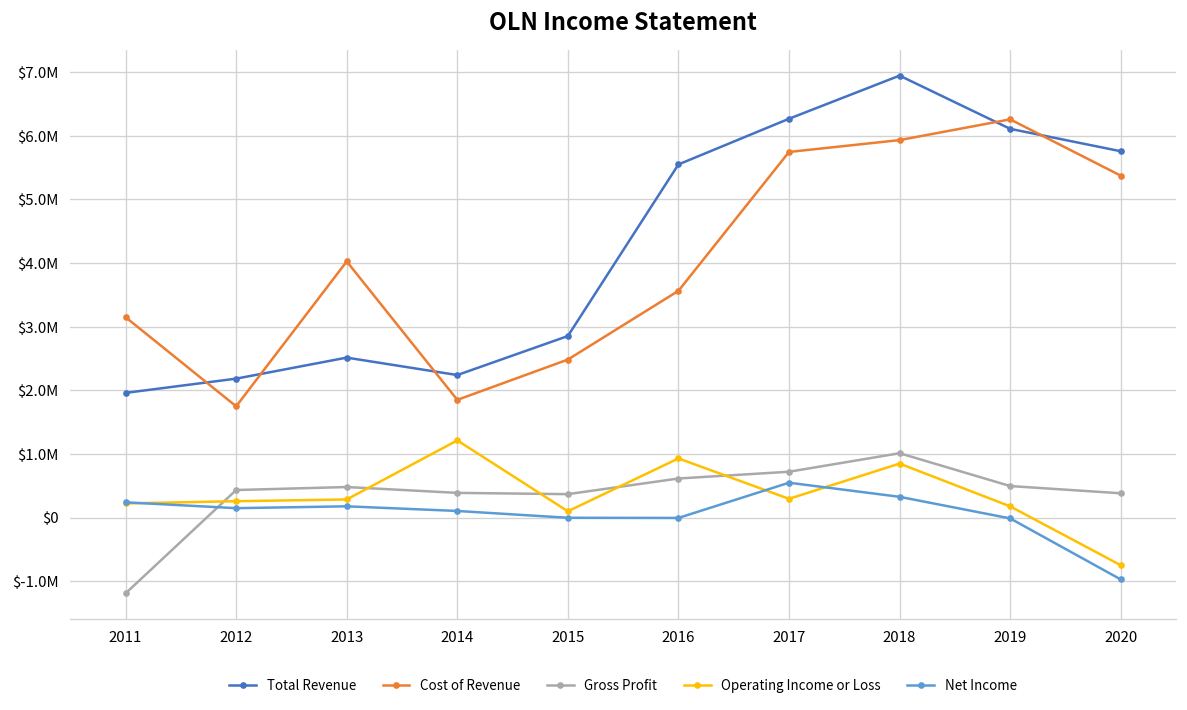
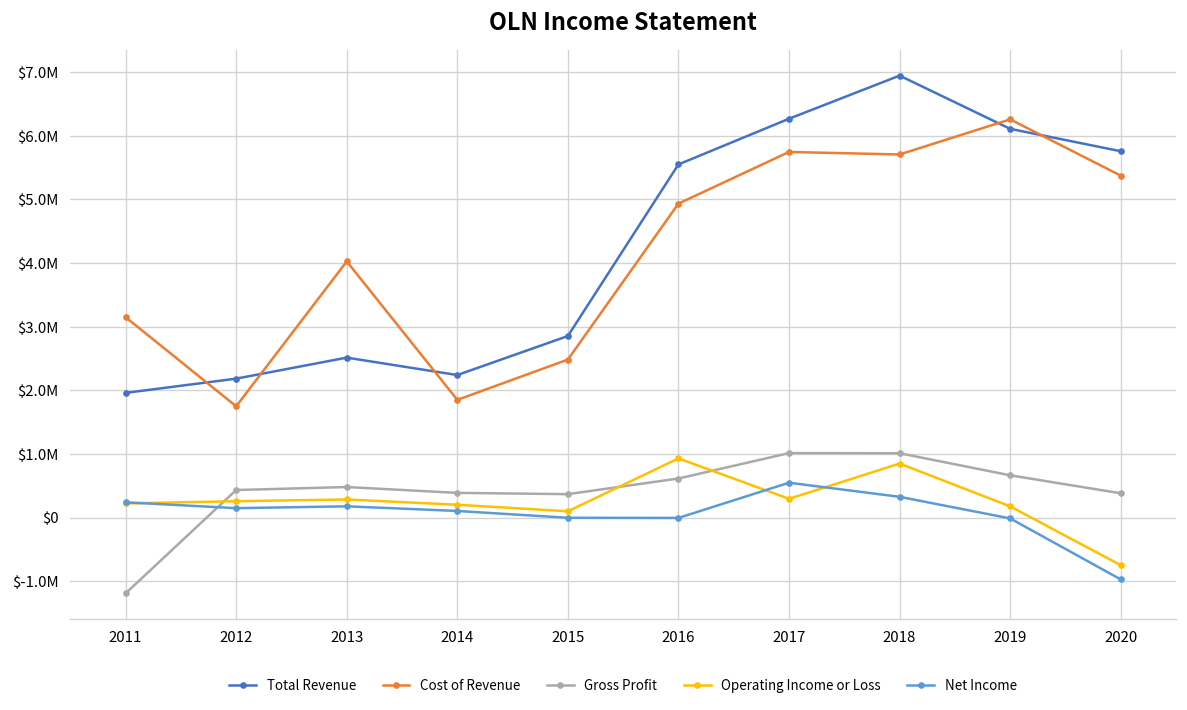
  {
    "Cost of Revenue": {
      "2011": "$3200000",
      "2012": "$1800000",
      "2013": "$4000000",
      "2014": "$1900000",
      "2015": "$2500000",
-     "2016": "$3600000",
+     "2016": "$4900000",
      "2017": "$5700000",
-     "2018": "$5900000",
+     "2018": "$5700000",
      "2019": "$6300000",
      "2020": "$5400000"
    },
    "Gross Profit": {
      "2011": "$-1200000",
      "2012": "$400000",
      "2013": "$500000",
      "2014": "$400000",
      "2015": "$400000",
      "2016": "$600000",
-     "2017": "$700000",
+     "2017": "$1000000",
      "2018": "$1000000",
-     "2019": "$500000",
+     "2019": "$700000",
      "2020": "$400000"
    },
    "Operating Income or Loss": {
      "2012": "$300000",
      "2013": "$300000",
-     "2014": "$1200000",
+     "2014": "$200000",
      "2015": "$100000",
      "2016": "$900000",
      "2017": "$300000",
      "2018": "$900000",
      "2019": "$200000",
      "2020": "$-700000"
    }
  }
